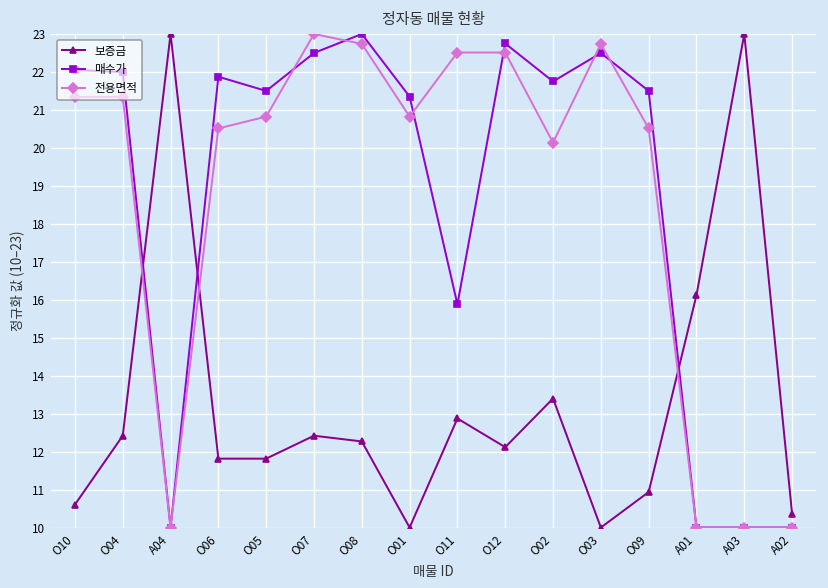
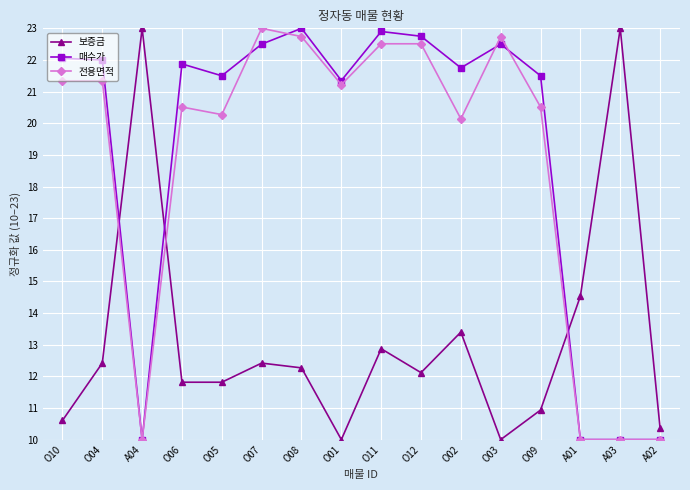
  {
    "보증금": {
      "O10": 10.6,
      "O04": 12.4,
      "A04": 23.0,
      "O06": 11.8,
      "O05": 11.8,
      "O07": 12.4,
      "O08": 12.3,
      "O01": 10.0,
      "O11": 12.9,
      "O12": 12.1,
      "O02": 13.4,
      "O03": 10.0,
      "O09": 10.9,
-     "A01": 16.1,
+     "A01": 14.5,
      "A03": 23.0,
      "A02": 10.4
    },
    "매수가": {
      "O06": 21.9,
      "O05": 21.5,
      "O07": 22.5,
      "O08": 23.0,
      "O01": 21.4,
-     "O11": 15.9,
+     "O11": 22.9,
      "O12": 22.8,
      "O02": 21.8,
      "O03": 22.5,
      "O09": 21.5
    },
    "전용면적": {
      "O10": 21.3,
      "O04": 21.3,
      "O06": 20.5,
-     "O05": 20.8,
+     "O05": 20.3,
      "O07": 23.0,
      "O08": 22.7,
-     "O01": 20.8,
+     "O01": 21.2,
      "O11": 22.5,
      "O12": 22.5,
      "O02": 20.1,
      "O03": 22.7,
      "O09": 20.5
    }
  }
